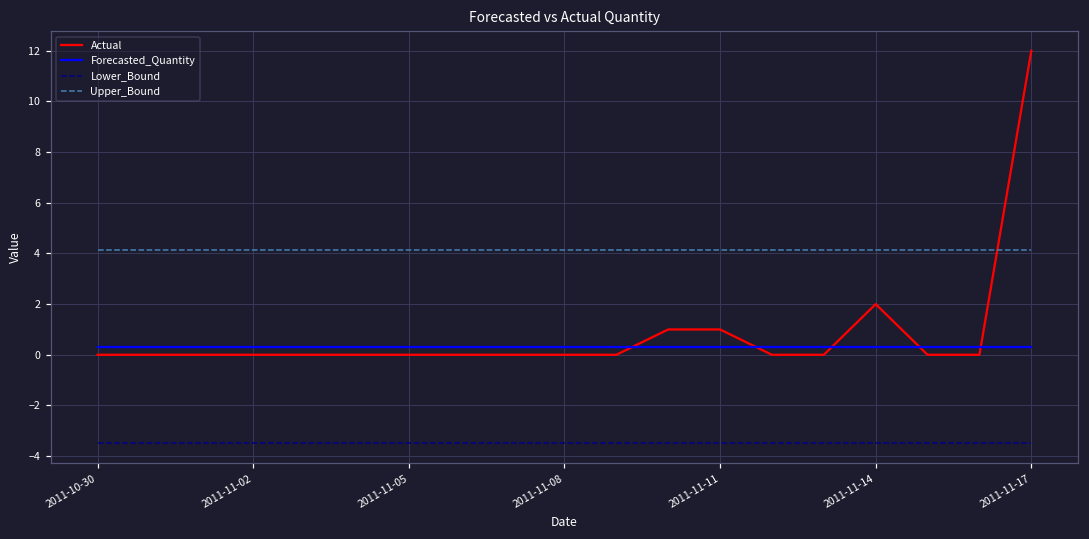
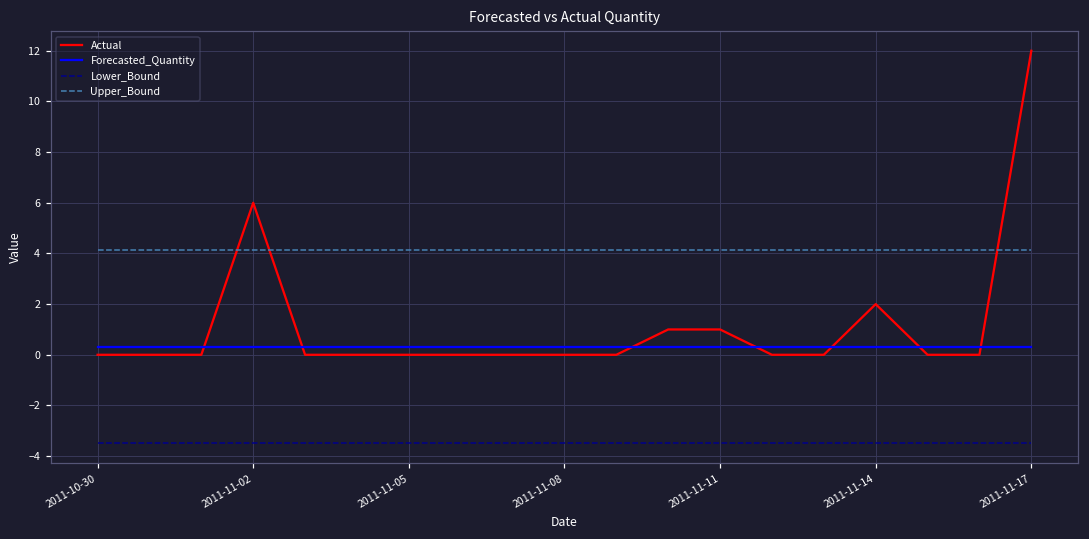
  {
    "Actual": {
      "2011-10-30": 0,
-     "2011-11-02": 0,
+     "2011-11-02": 6,
      "2011-11-05": 0,
      "2011-11-08": 0,
      "2011-11-11": 1,
      "2011-11-14": 2,
      "2011-11-17": 12
    },
    "Forecasted_Quantity": {
      "2011-10-30": 0.3,
      "2011-11-02": 0.3,
      "2011-11-05": 0.3,
      "2011-11-08": 0.3,
      "2011-11-11": 0.3,
      "2011-11-14": 0.3,
      "2011-11-17": 0.3
    },
    "Lower_Bound": {
      "2011-10-30": -3.5,
      "2011-11-02": -3.5,
      "2011-11-05": -3.5,
      "2011-11-08": -3.5,
      "2011-11-11": -3.5,
      "2011-11-14": -3.5,
      "2011-11-17": -3.5
    },
    "Upper_Bound": {
      "2011-10-30": 4.1,
      "2011-11-02": 4.1,
      "2011-11-05": 4.1,
      "2011-11-08": 4.1,
      "2011-11-11": 4.1,
      "2011-11-14": 4.1,
      "2011-11-17": 4.1
    }
  }
